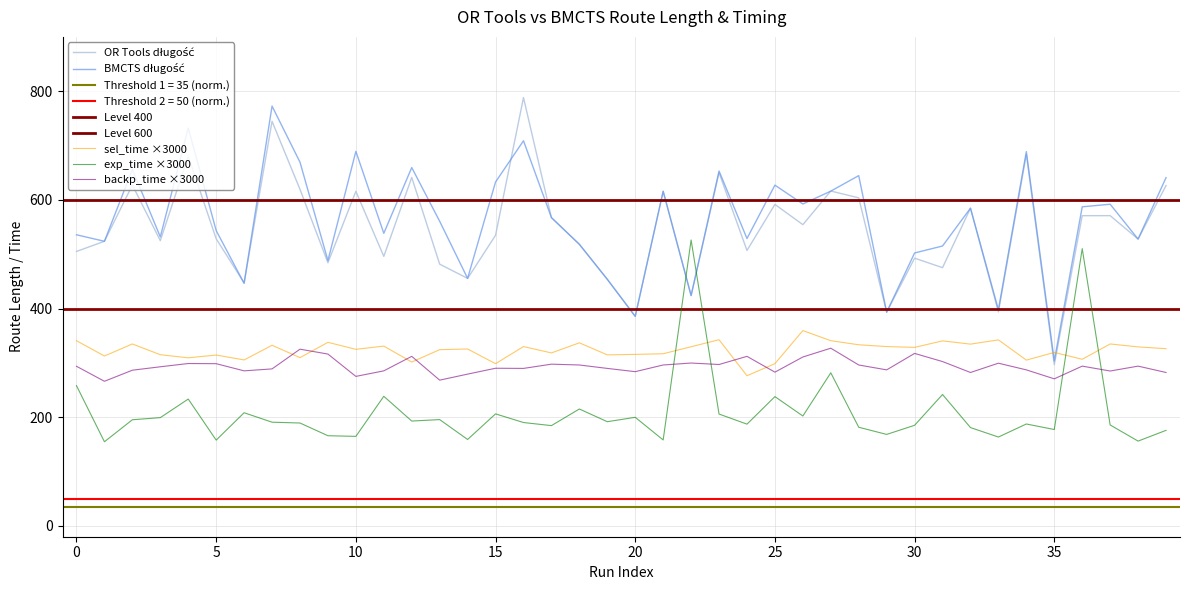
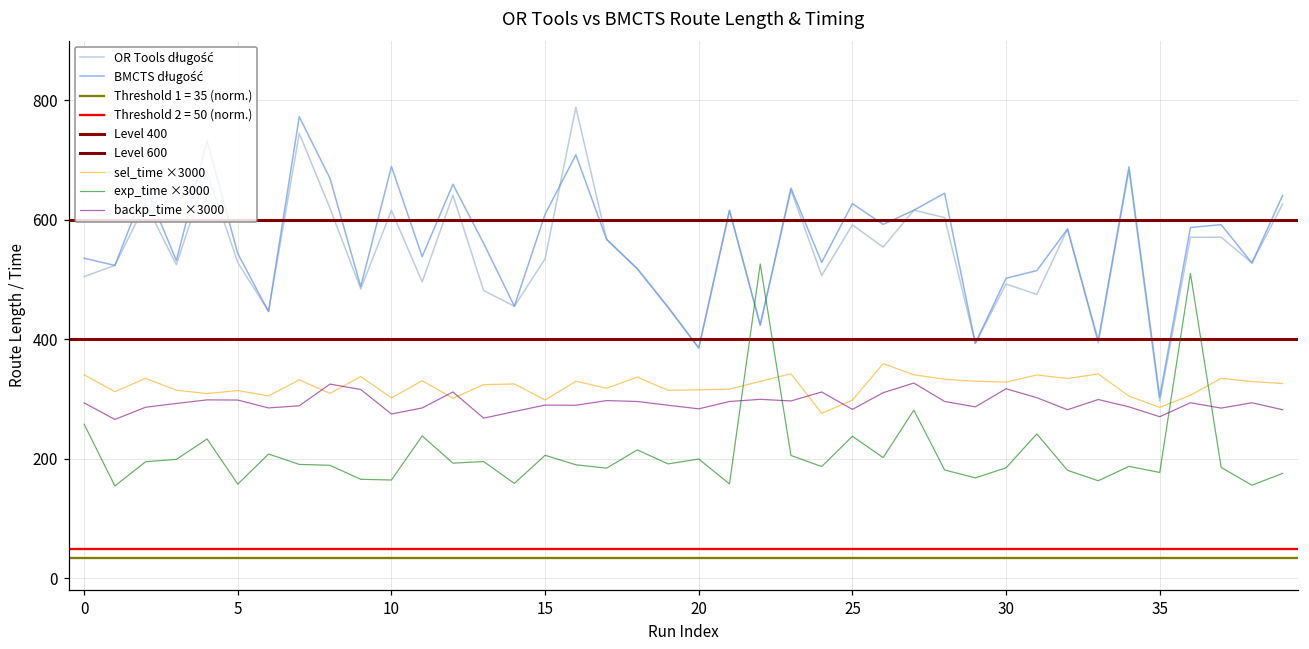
  {
    "OR Tools długość": {
      "0": 510,
      "5": 530,
      "10": 620,
      "15": 530,
      "25": 590,
      "30": 490,
      "35": 300
    },
    "BMCTS długość": {
      "0": 540,
      "5": 540,
      "10": 690,
-     "15": 630,
+     "15": 610,
      "25": 630,
      "30": 500,
      "35": 300
    },
    "sel_time ×3000": {
      "0": 340,
      "5": 310,
-     "10": 320,
+     "10": 300,
      "15": 300,
      "20": 320,
      "25": 300,
      "30": 330,
-     "35": 320
+     "35": 290
    },
    "exp_time ×3000": {
      "0": 260,
      "5": 160,
      "10": 160,
      "15": 210,
      "20": 200,
      "25": 240,
      "30": 190,
      "35": 180
    },
    "backp_time ×3000": {
      "0": 290,
      "5": 300,
      "10": 280,
      "15": 290,
      "20": 280,
      "25": 280,
      "30": 320,
      "35": 270
    }
  }
